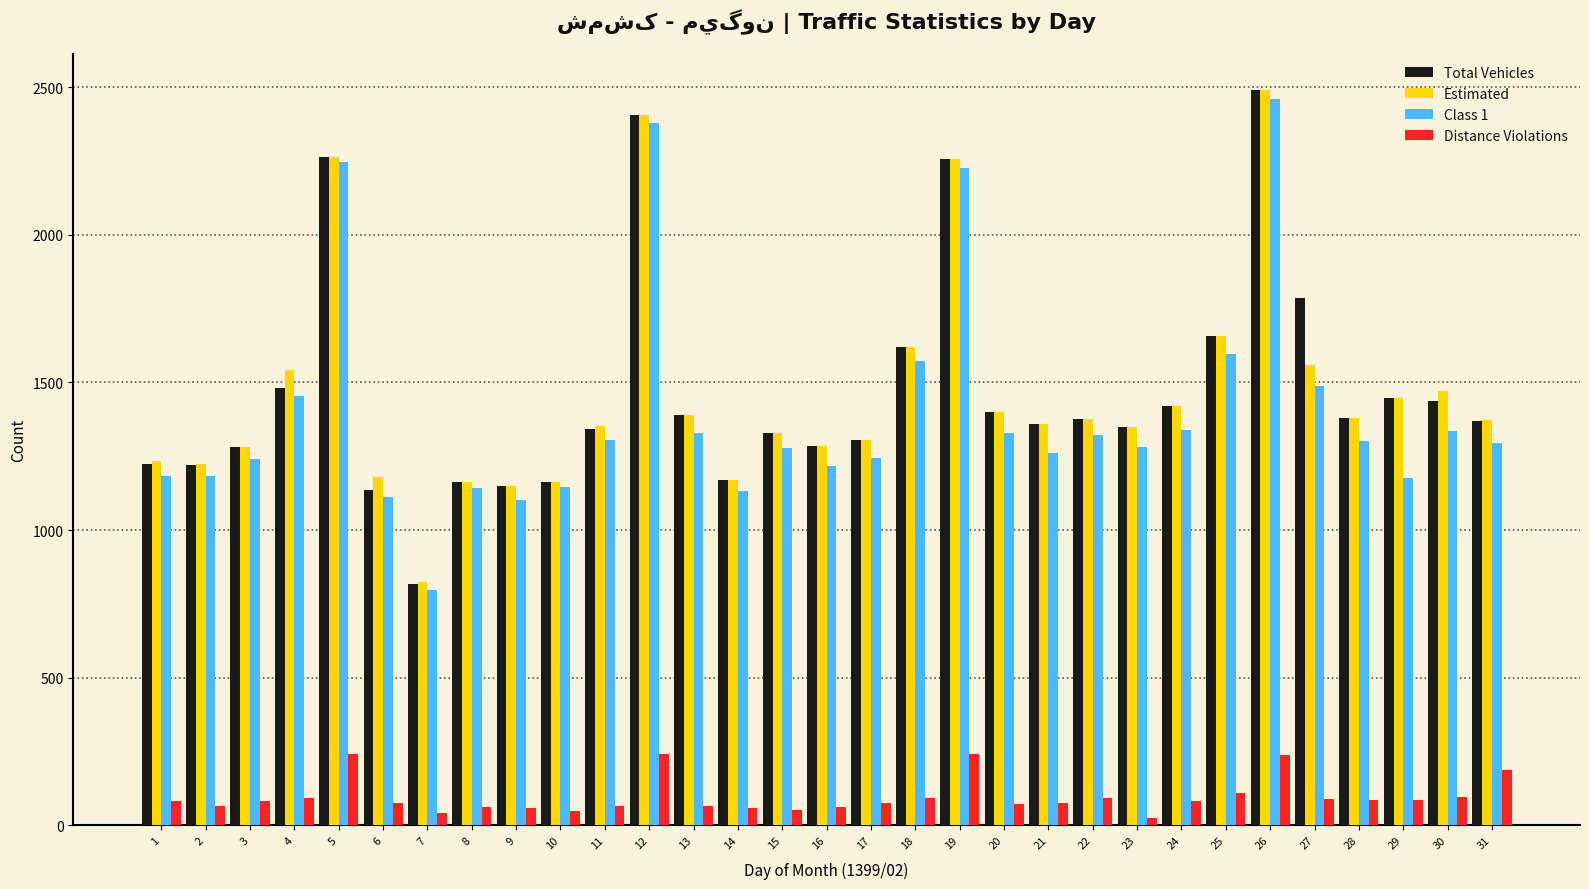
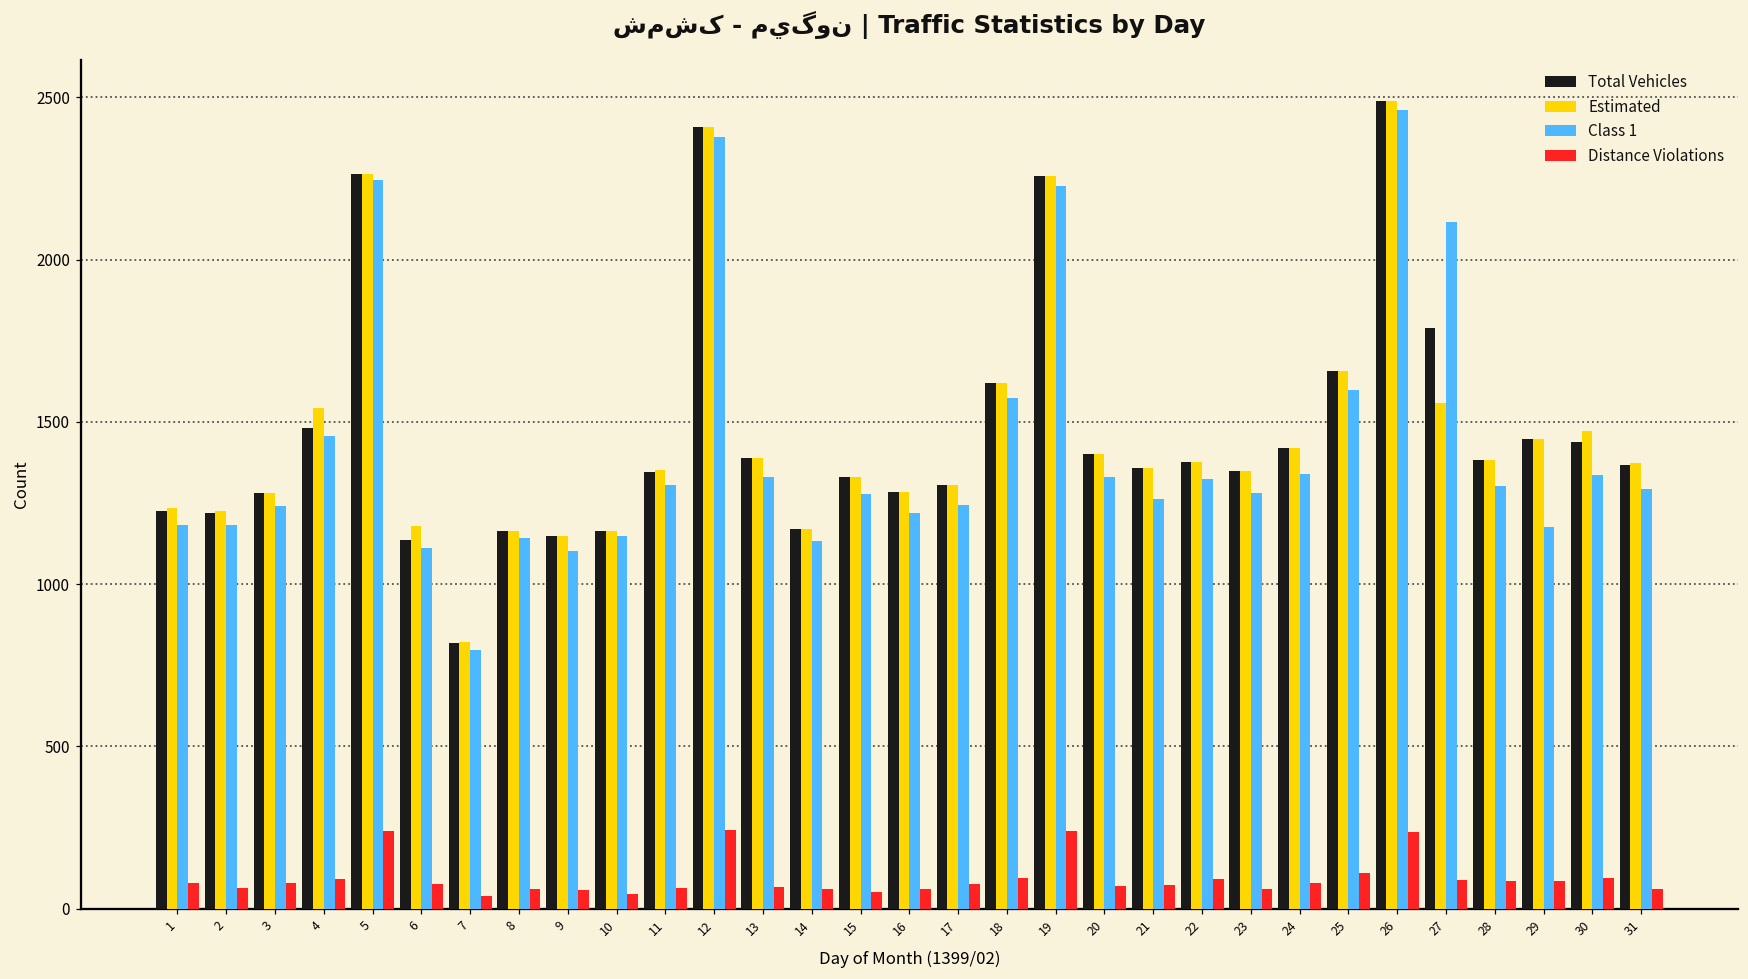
  {
    "Total Vehicles": {
      "1": 1220,
      "2": 1220,
      "3": 1280,
      "4": 1480,
      "5": 2270,
      "6": 1140,
      "7": 820,
      "8": 1160,
      "9": 1150,
      "10": 1160,
      "11": 1340,
      "12": 2410,
      "13": 1390,
      "14": 1170,
      "15": 1330,
      "16": 1290,
      "17": 1310,
      "18": 1620,
      "19": 2260,
      "20": 1400,
      "21": 1360,
      "22": 1380,
      "23": 1350,
      "24": 1420,
      "25": 1660,
      "26": 2490,
      "27": 1790,
      "28": 1380,
      "29": 1450,
      "30": 1440,
      "31": 1370
    },
    "Estimated": {
      "1": 1230,
      "2": 1230,
      "3": 1280,
      "4": 1540,
      "5": 2270,
      "6": 1180,
      "7": 820,
      "8": 1160,
      "9": 1150,
      "10": 1160,
      "11": 1350,
      "12": 2410,
      "13": 1390,
      "14": 1170,
      "15": 1330,
      "16": 1290,
      "17": 1310,
      "18": 1620,
      "19": 2260,
      "20": 1400,
      "21": 1360,
      "22": 1380,
      "23": 1350,
      "24": 1420,
      "25": 1660,
      "26": 2490,
      "27": 1560,
      "28": 1380,
      "29": 1450,
      "30": 1470,
      "31": 1370
    },
    "Class 1": {
      "1": 1180,
      "2": 1180,
      "3": 1240,
      "4": 1460,
      "5": 2250,
      "6": 1110,
      "7": 800,
      "8": 1140,
      "9": 1100,
      "10": 1150,
      "11": 1310,
      "12": 2380,
      "13": 1330,
      "14": 1130,
      "15": 1280,
      "16": 1220,
      "17": 1240,
      "18": 1570,
      "19": 2230,
      "20": 1330,
      "21": 1260,
      "22": 1320,
      "23": 1280,
      "24": 1340,
      "25": 1600,
      "26": 2460,
-     "27": 1490,
+     "27": 2120,
      "28": 1300,
      "29": 1180,
      "30": 1340,
      "31": 1290
    },
    "Distance Violations": {
      "1": 80,
      "2": 60,
      "3": 80,
      "4": 90,
      "5": 240,
      "6": 80,
      "7": 40,
      "8": 60,
      "9": 60,
      "10": 50,
      "11": 60,
      "12": 240,
      "13": 70,
      "14": 60,
      "15": 50,
      "16": 60,
      "17": 80,
      "18": 90,
      "19": 240,
      "20": 70,
      "21": 70,
      "22": 90,
-     "23": 20,
+     "23": 60,
      "24": 80,
      "25": 110,
      "26": 240,
      "27": 90,
      "28": 80,
      "29": 80,
      "30": 100,
-     "31": 190
+     "31": 60
    }
  }
